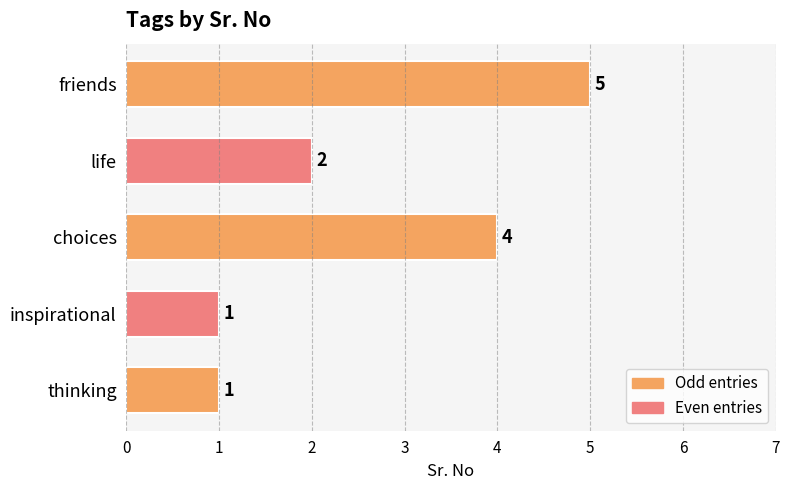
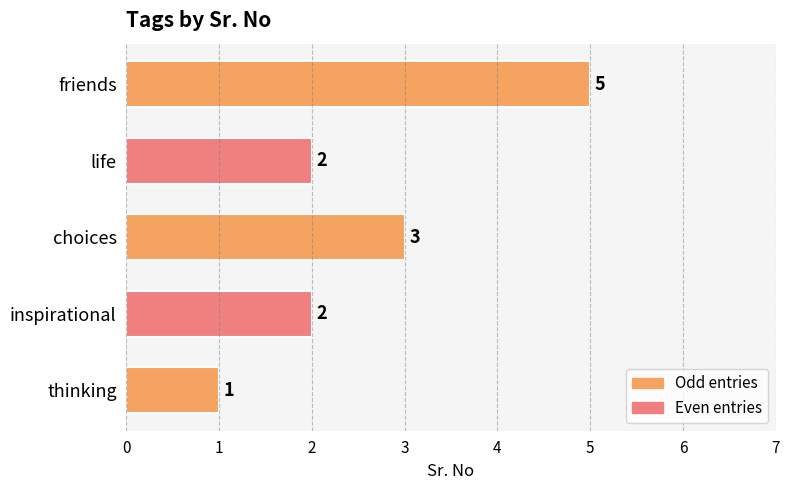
  {
    "friends": 5,
    "life": 2,
-   "choices": 4,
-   "inspirational": 1,
+   "choices": 3,
+   "inspirational": 2,
    "thinking": 1
  }
